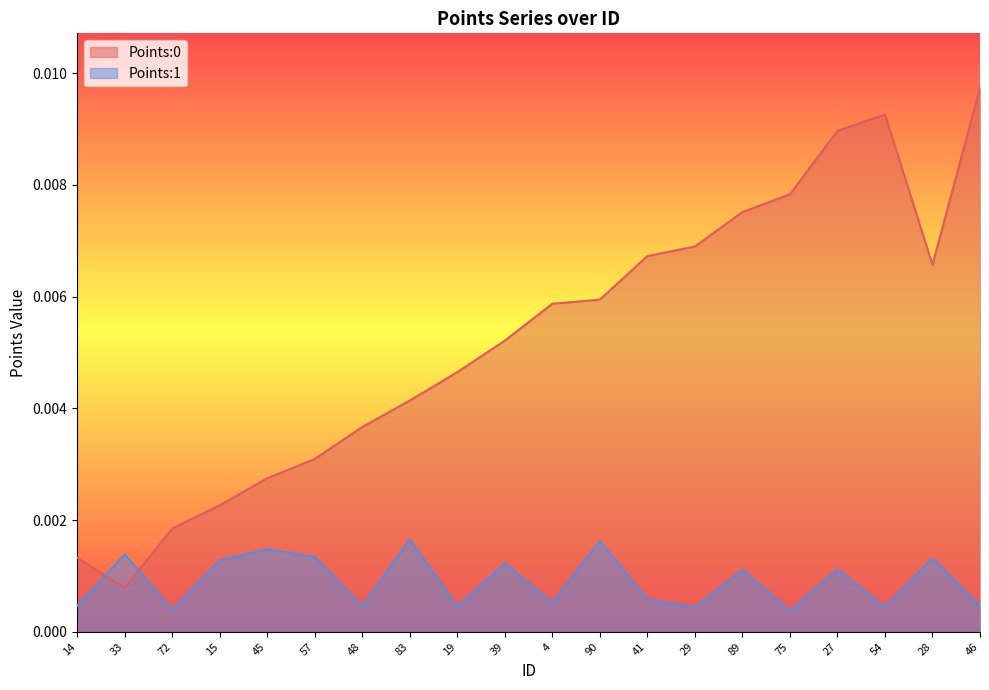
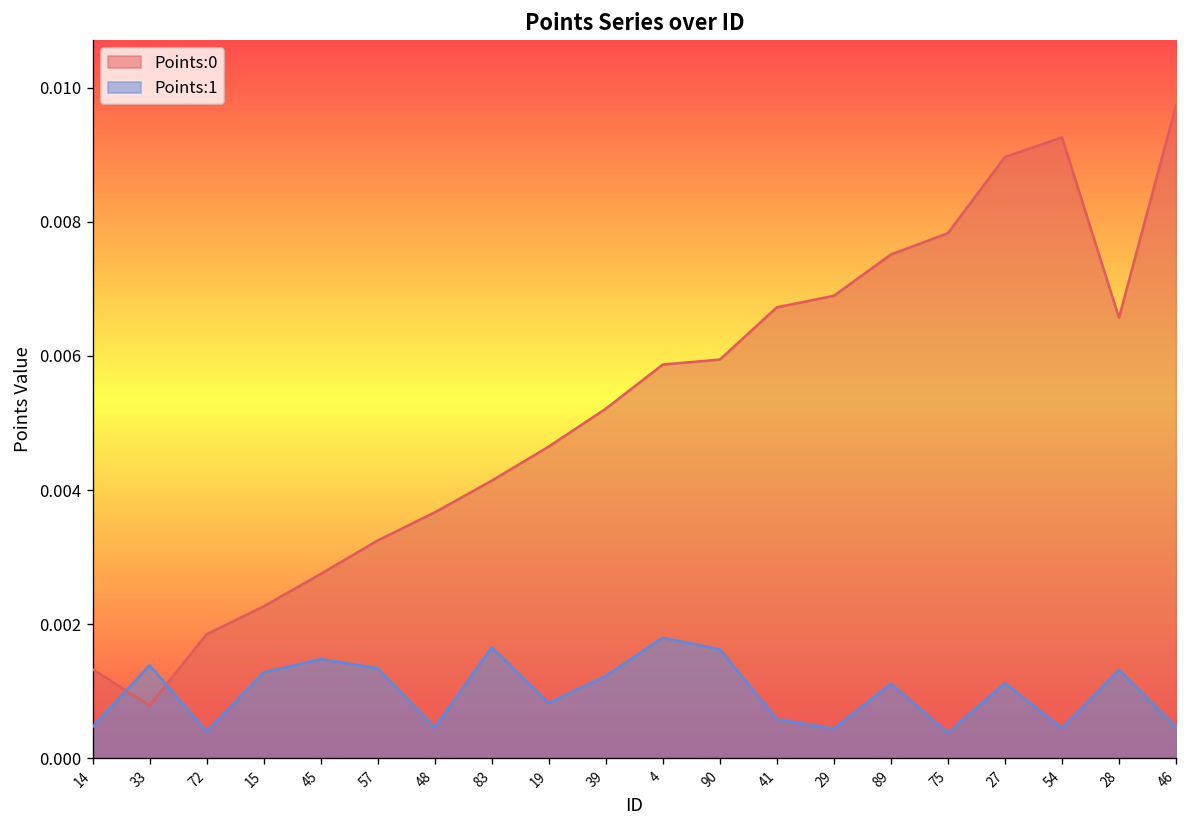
  {
    "Points:0": {
      "14": 0.0013,
      "33": 0.0008,
      "72": 0.0018,
      "15": 0.0023,
      "45": 0.0027,
-     "57": 0.0031,
+     "57": 0.0032,
      "48": 0.0037,
      "83": 0.0041,
      "19": 0.0046,
      "39": 0.0052,
      "4": 0.0059,
      "90": 0.0059,
      "41": 0.0067,
      "29": 0.0069,
      "89": 0.0075,
      "75": 0.0078,
      "27": 0.0090,
      "54": 0.0093,
      "28": 0.0066,
      "46": 0.0097
    },
    "Points:1": {
      "14": 0.0005,
      "33": 0.0014,
      "72": 0.0004,
      "15": 0.0013,
      "45": 0.0015,
      "57": 0.0013,
      "48": 0.0005,
      "83": 0.0017,
-     "19": 0.0005,
+     "19": 0.0008,
      "39": 0.0012,
-     "4": 0.0005,
+     "4": 0.0018,
      "90": 0.0016,
      "41": 0.0006,
      "29": 0.0004,
      "89": 0.0011,
      "75": 0.0004,
      "27": 0.0011,
      "54": 0.0004,
      "28": 0.0013,
      "46": 0.0005
    }
  }
